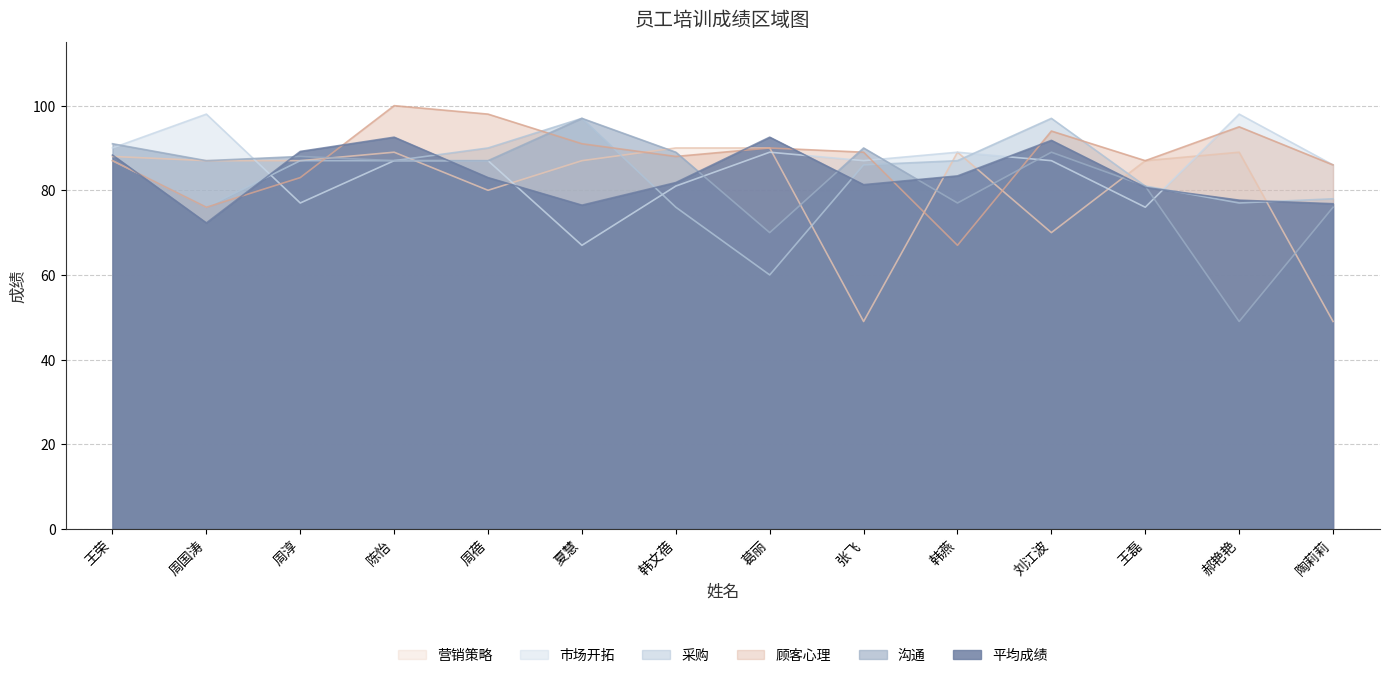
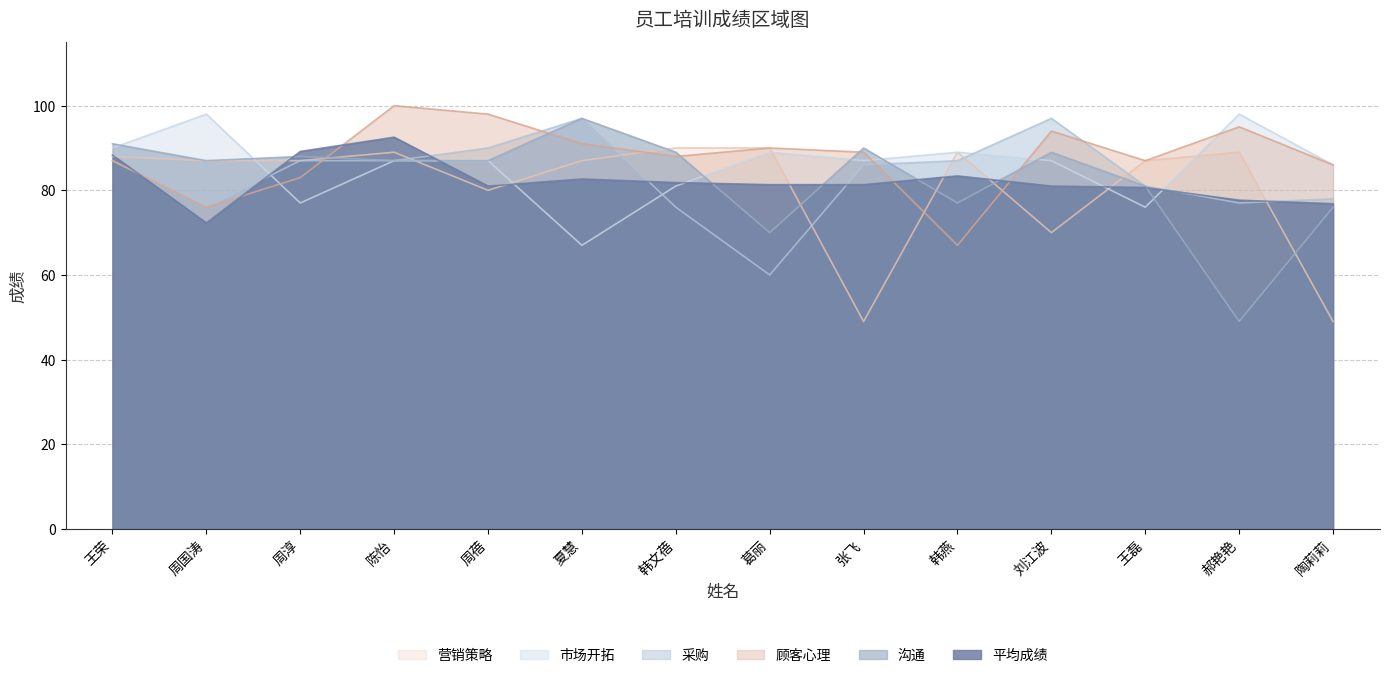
  {
    "平均成绩": {
      "周国涛": 72,
      "周淳": 89,
      "陈怡": 93,
-     "周蓓": 83,
-     "夏慧": 76,
+     "周蓓": 81,
+     "夏慧": 83,
      "韩文蓓": 82,
-     "葛丽": 93,
+     "葛丽": 81,
      "张飞": 81,
      "韩燕": 83,
-     "刘江波": 92,
+     "刘江波": 81,
      "郝艳艳": 78,
      "陶莉莉": 77
    }
  }
